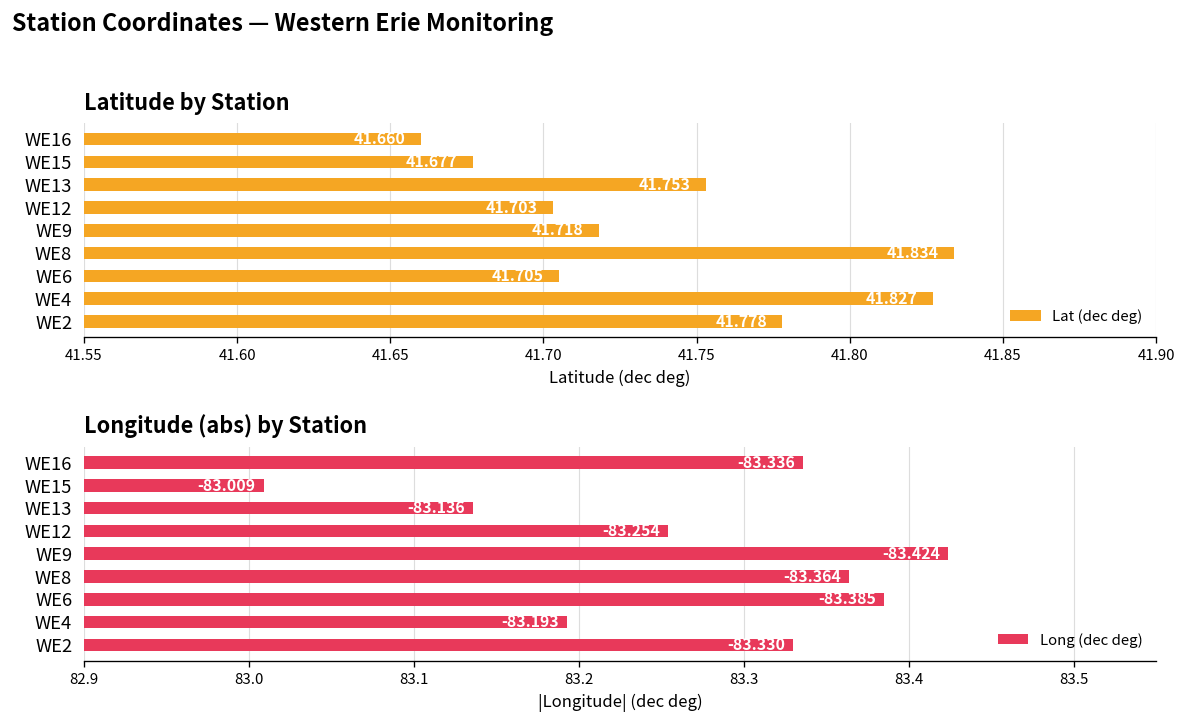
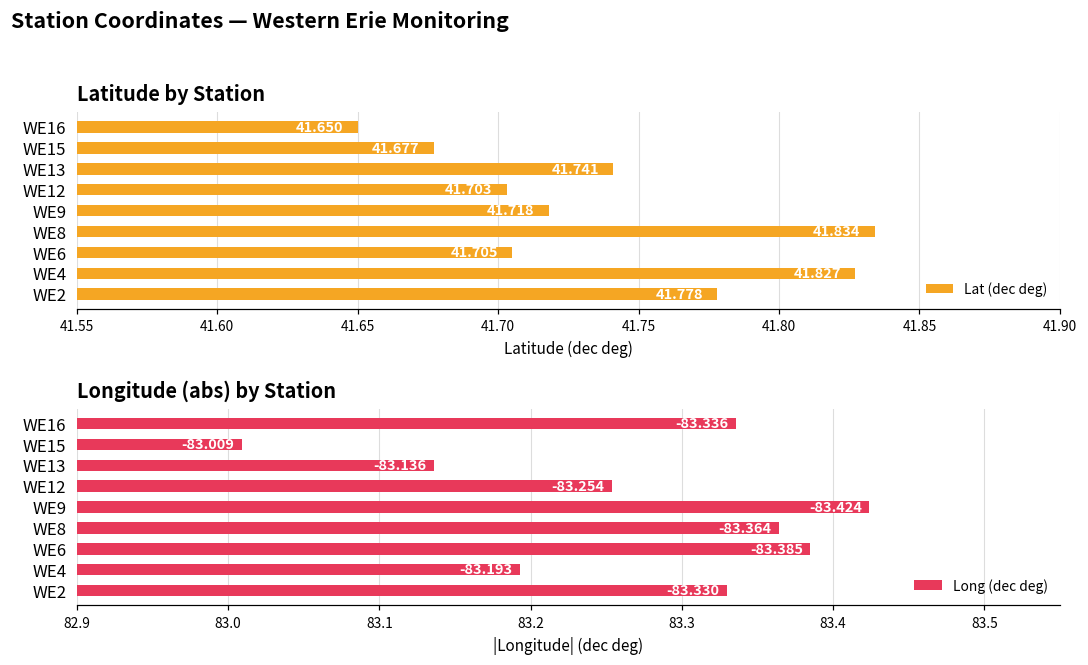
  {
    "Latitude by Station": {
-     "WE16": 41.660,
+     "WE16": 41.650,
      "WE15": 41.677,
-     "WE13": 41.753,
+     "WE13": 41.741,
      "WE12": 41.703,
      "WE9": 41.718,
      "WE8": 41.834,
      "WE6": 41.705,
      "WE4": 41.827,
      "WE2": 41.778
    }
  }
